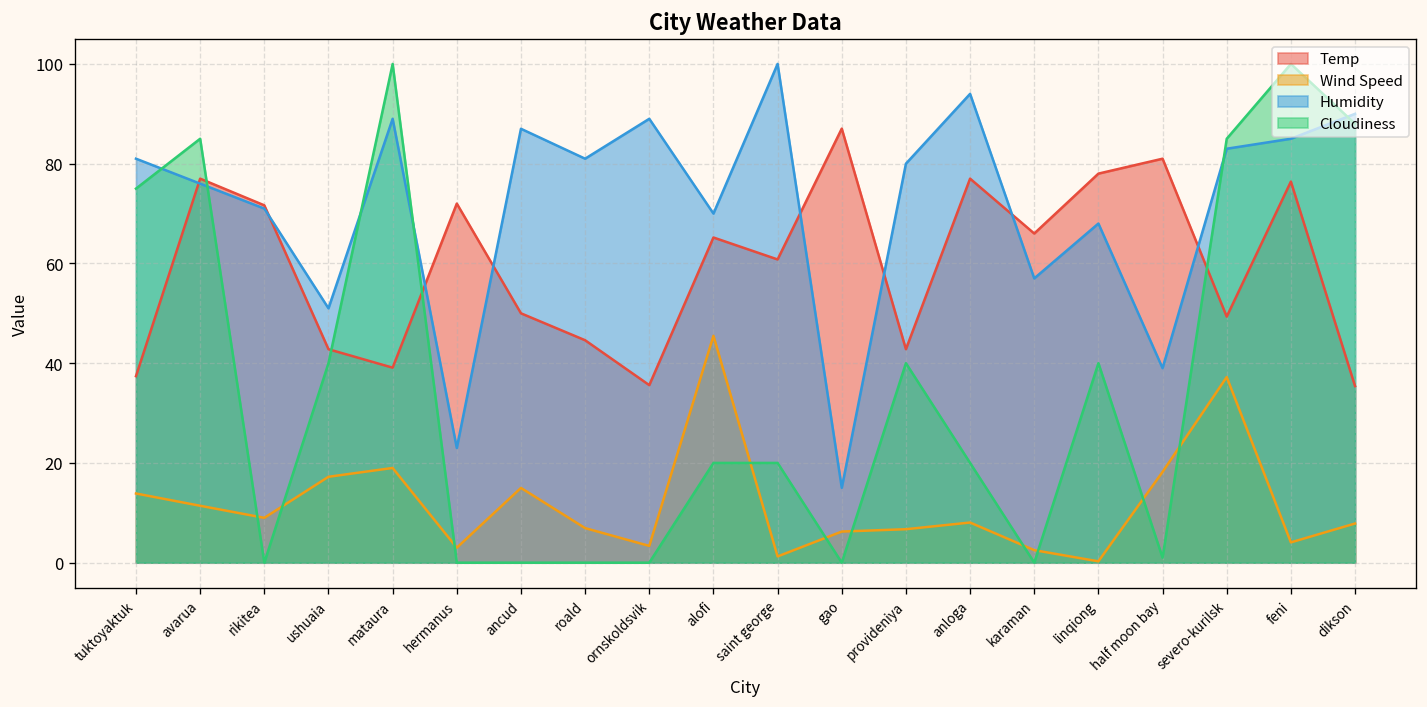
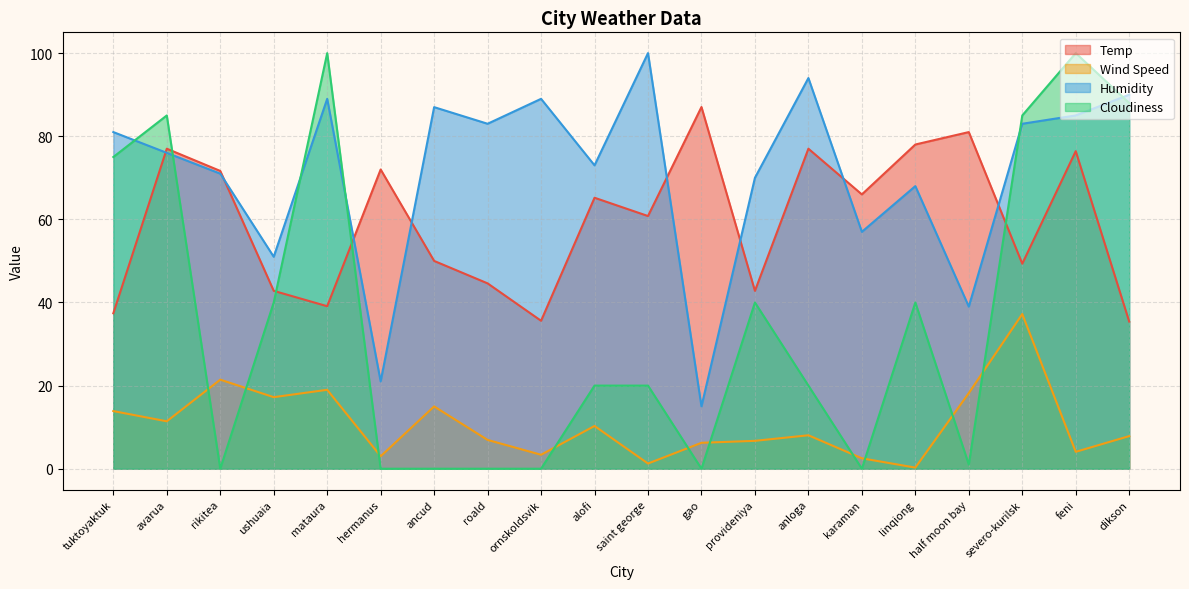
  {
    "Temp": {
      "tuktoyaktuk": 37,
      "avarua": 77,
      "rikitea": 72,
      "ushuaia": 43,
      "mataura": 39,
      "hermanus": 72,
      "ancud": 50,
      "roald": 45,
      "ornskoldsvik": 36,
      "alofi": 65,
      "saint george": 61,
      "gao": 87,
      "provideniya": 43,
      "anloga": 77,
      "karaman": 66,
      "linqiong": 78,
      "half moon bay": 81,
      "severo-kurilsk": 49,
      "feni": 76,
      "dikson": 35
    },
    "Wind Speed": {
      "tuktoyaktuk": 14,
      "avarua": 11,
-     "rikitea": 9,
+     "rikitea": 21,
      "ushuaia": 17,
      "mataura": 19,
      "hermanus": 3,
      "ancud": 15,
      "roald": 7,
      "ornskoldsvik": 3,
-     "alofi": 45,
+     "alofi": 10,
      "saint george": 1,
      "gao": 6,
      "provideniya": 7,
      "anloga": 8,
      "karaman": 3,
      "linqiong": 0,
      "half moon bay": 18,
      "severo-kurilsk": 37,
      "feni": 4,
      "dikson": 8
    },
    "Humidity": {
      "tuktoyaktuk": 81,
      "avarua": 76,
      "rikitea": 71,
      "ushuaia": 51,
      "mataura": 89,
-     "hermanus": 23,
+     "hermanus": 21,
      "ancud": 87,
-     "roald": 81,
+     "roald": 83,
      "ornskoldsvik": 89,
-     "alofi": 70,
+     "alofi": 73,
      "saint george": 100,
      "gao": 15,
-     "provideniya": 80,
+     "provideniya": 70,
      "anloga": 94,
      "karaman": 57,
      "linqiong": 68,
      "half moon bay": 39,
      "severo-kurilsk": 83
    },
    "Cloudiness": {
      "tuktoyaktuk": 75,
      "avarua": 85,
      "rikitea": 0,
      "ushuaia": 40,
      "mataura": 100,
      "hermanus": 0,
      "ancud": 0,
      "roald": 0,
      "ornskoldsvik": 0,
      "alofi": 20,
      "saint george": 20,
      "gao": 0,
      "provideniya": 40,
      "anloga": 20,
      "karaman": 0,
      "linqiong": 40,
      "half moon bay": 1,
      "severo-kurilsk": 85
    }
  }
